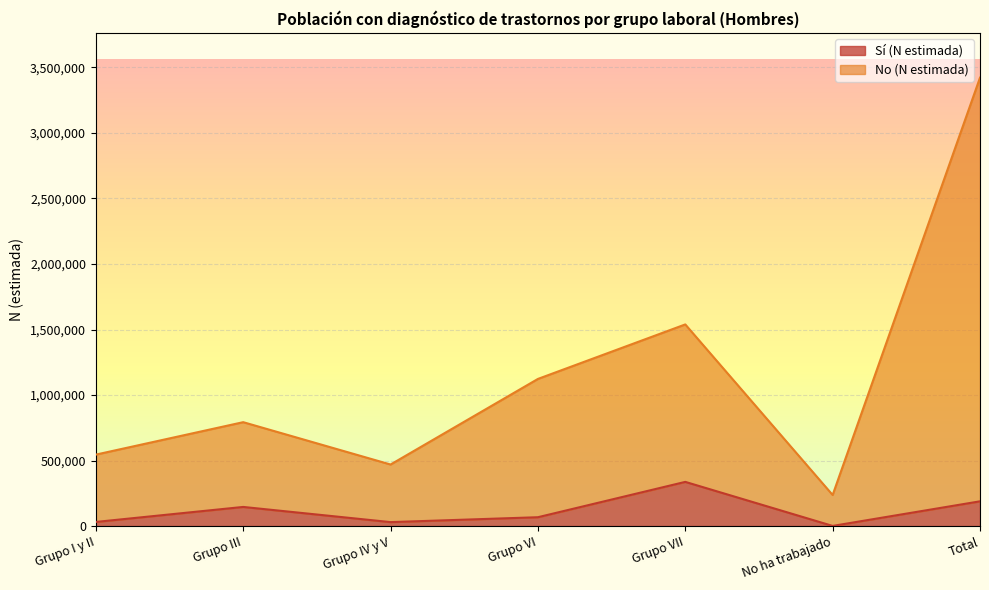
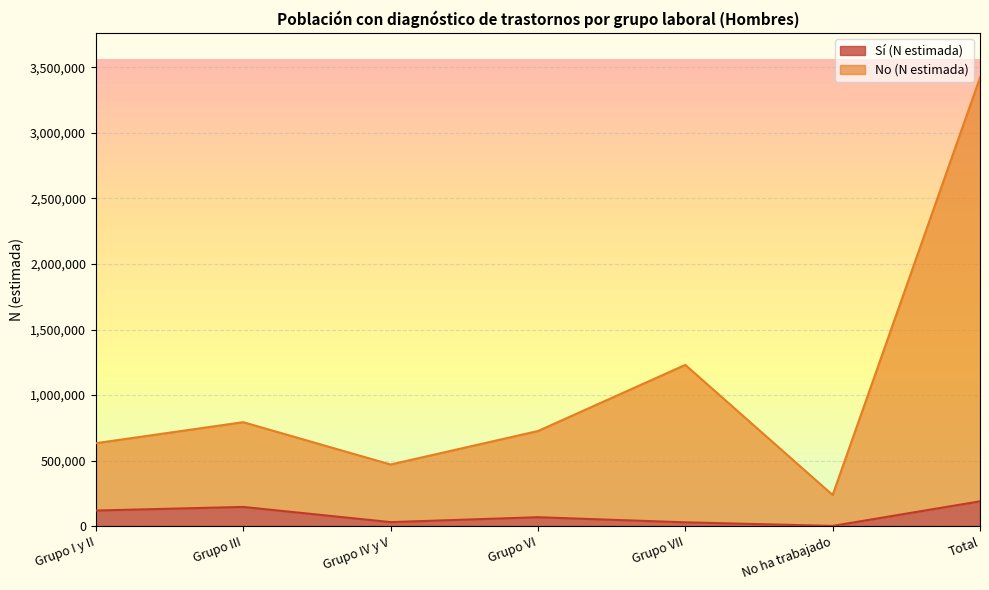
  {
    "Sí (N estimada)": {
-     "Grupo I y II": "30,000",
+     "Grupo I y II": "120,000",
      "Grupo III": "150,000",
      "Grupo IV y V": "30,000",
      "Grupo VI": "70,000",
-     "Grupo VII": "340,000",
+     "Grupo VII": "30,000",
      "No ha trabajado": "0",
      "Total": "190,000"
    },
    "No (N estimada)": {
      "Grupo I y II": "510,000",
      "Grupo III": "650,000",
      "Grupo IV y V": "440,000",
-     "Grupo VI": "1,060,000",
+     "Grupo VI": "660,000",
      "Grupo VII": "1,200,000",
      "No ha trabajado": "240,000",
      "Total": "3,230,000"
    }
  }
